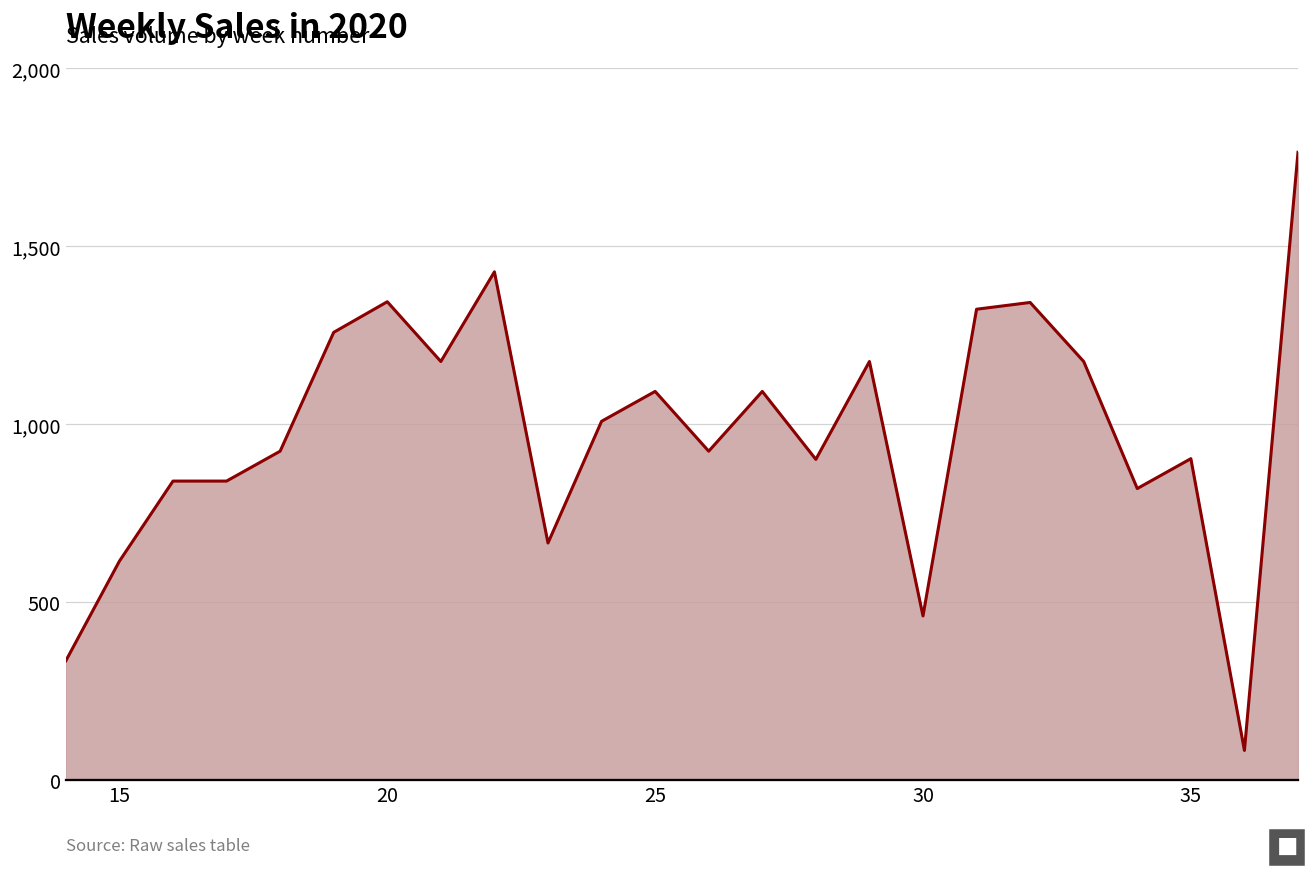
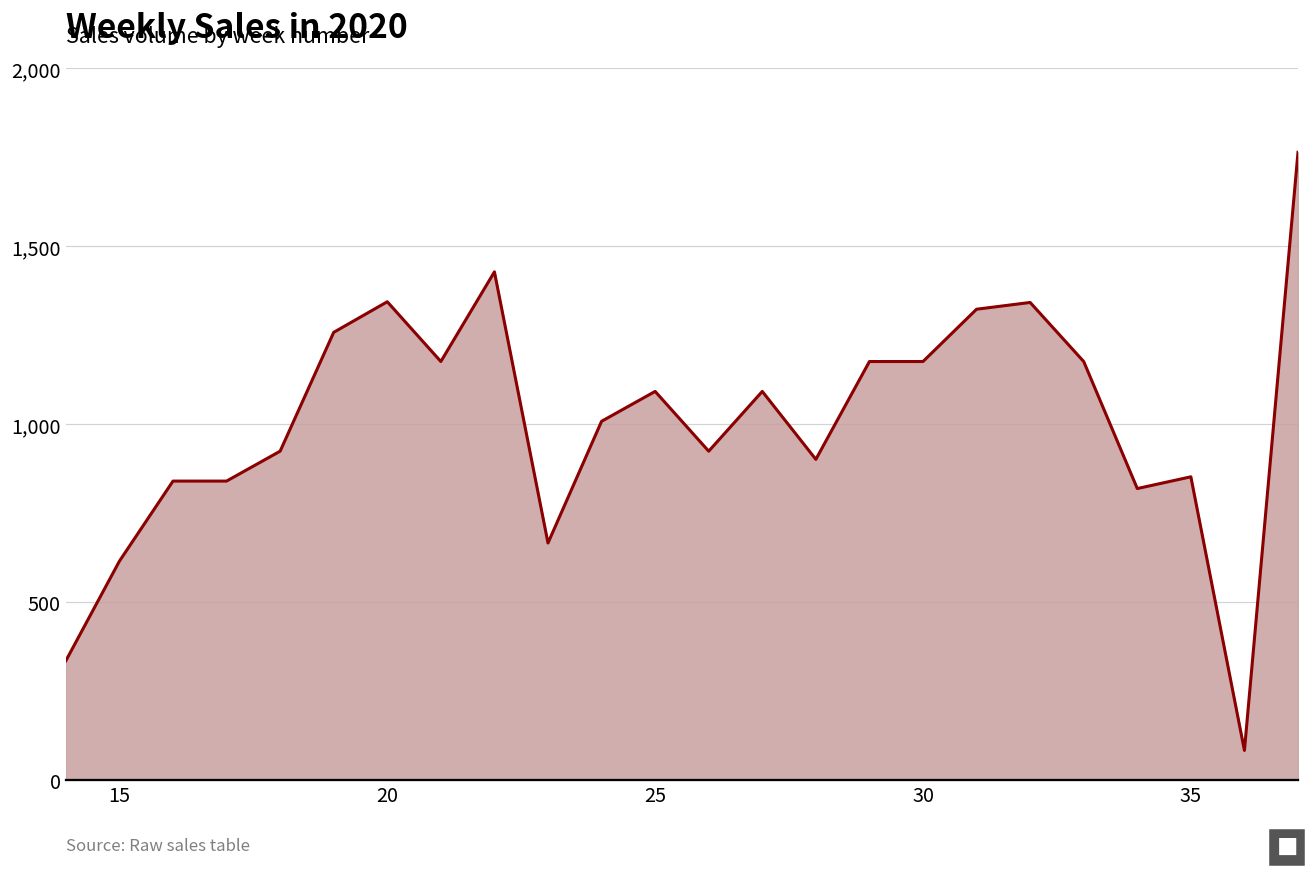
  {
    "15": "620",
    "20": "1,340",
    "25": "1,090",
-   "30": "460",
-   "35": "900"
+   "30": "1,180",
+   "35": "850"
  }
